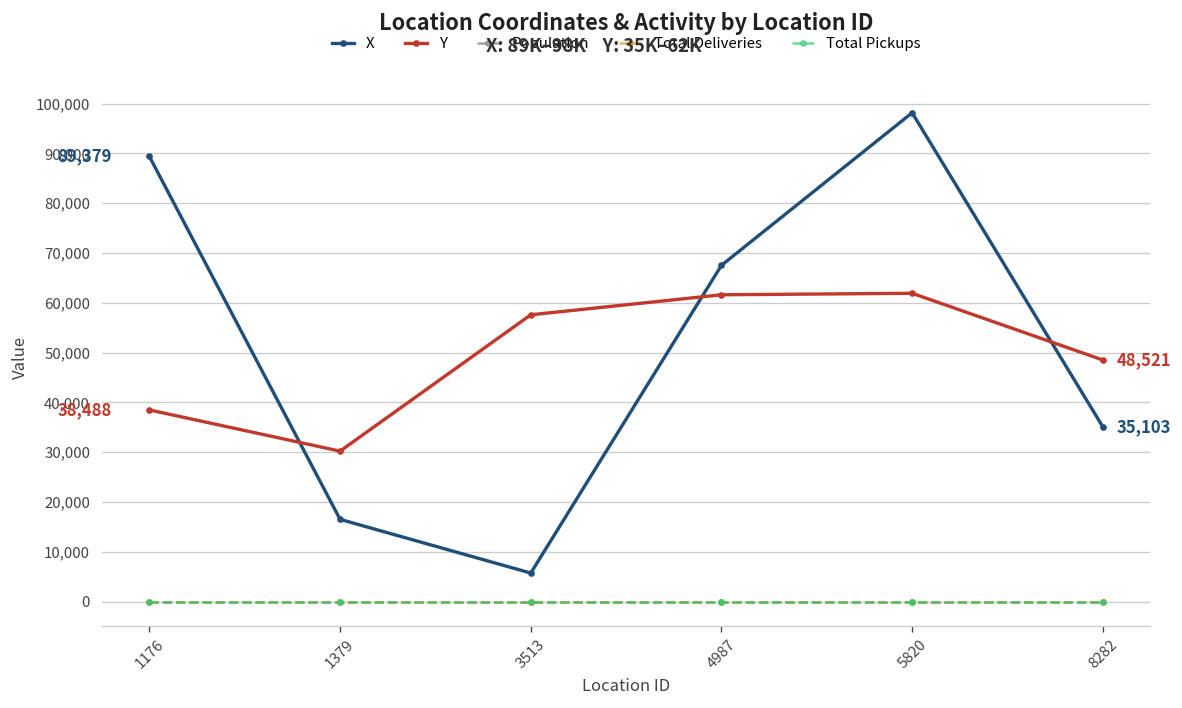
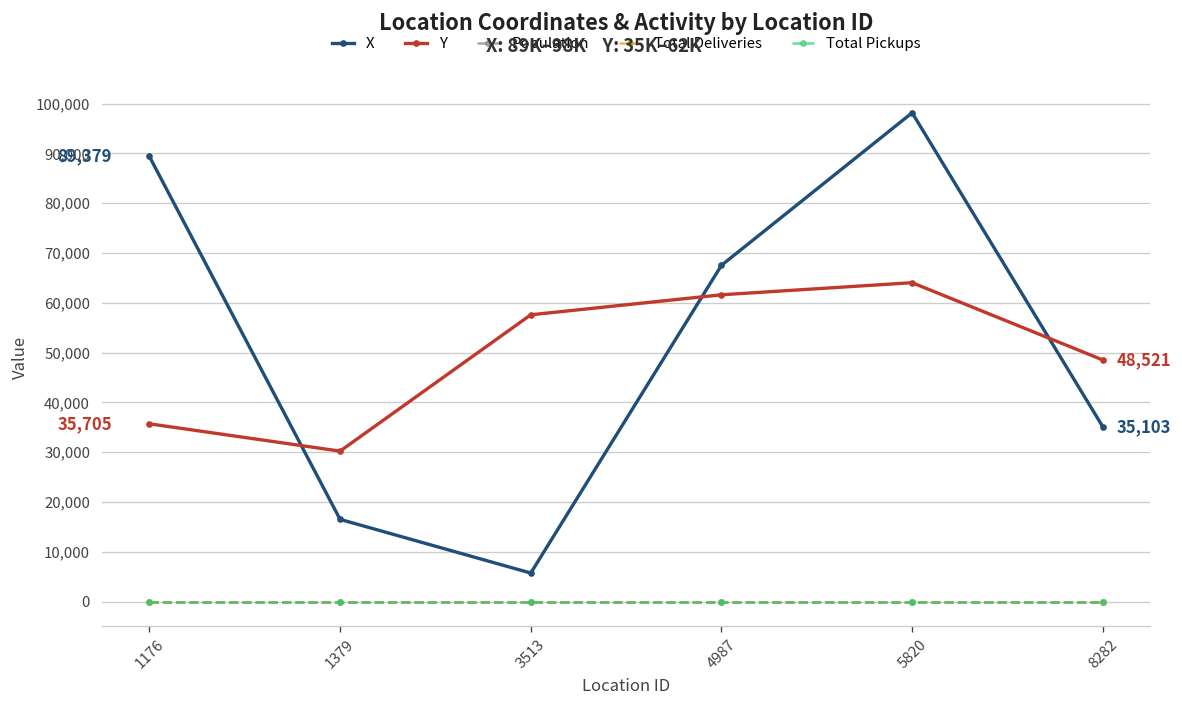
  {
    "X": {
      "8282": "35,103"
    },
    "Y": {
-     "1176": "38,488",
-     "5820": "62,000",
+     "1176": "35,705",
+     "5820": "64,000",
      "8282": "48,521"
    },
    "Total Pickups": {
      "1176": "0",
      "1379": "0",
      "3513": "0",
      "4987": "0",
      "5820": "0",
      "8282": "0"
    }
  }
